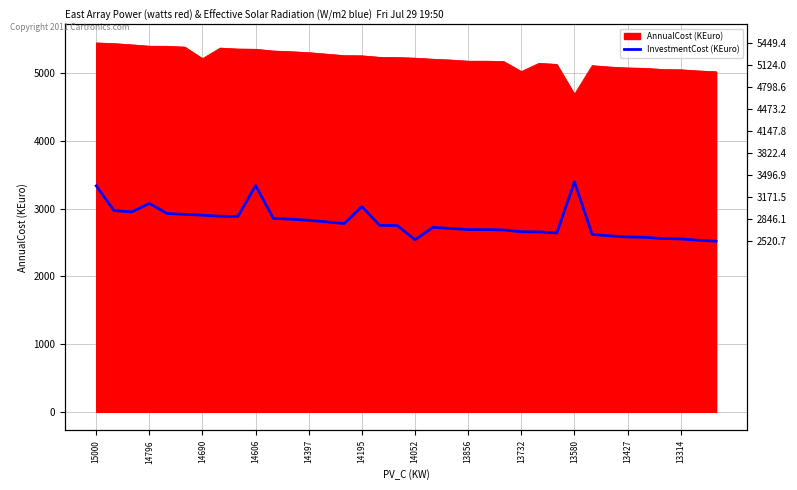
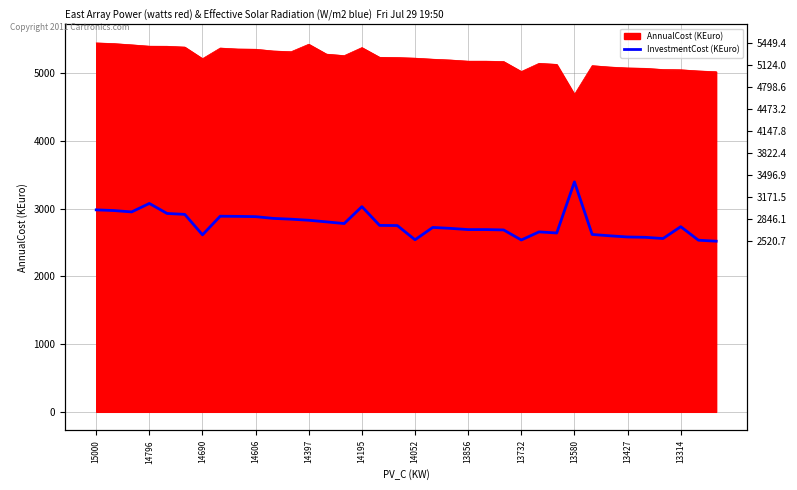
  {
    "AnnualCost (KEuro)": {
      "15000": 5400,
      "14796": 5400,
      "14690": 5200,
      "14606": 5400,
-     "14397": 5300,
-     "14195": 5300,
+     "14397": 5400,
+     "14195": 5400,
      "14052": 5200,
      "13732": 5000,
      "13580": 4700,
      "13427": 5100,
      "13314": 5100
    },
    "InvestmentCost (KEuro)": {
-     "15000": 3300,
+     "15000": 3000,
      "14796": 3100,
-     "14690": 2900,
-     "14606": 3300,
+     "14690": 2600,
+     "14606": 2900,
      "14397": 2800,
      "14195": 3000,
      "14052": 2500,
-     "13732": 2700,
+     "13732": 2500,
      "13580": 3400,
      "13427": 2600,
-     "13314": 2600
+     "13314": 2700
    }
  }
